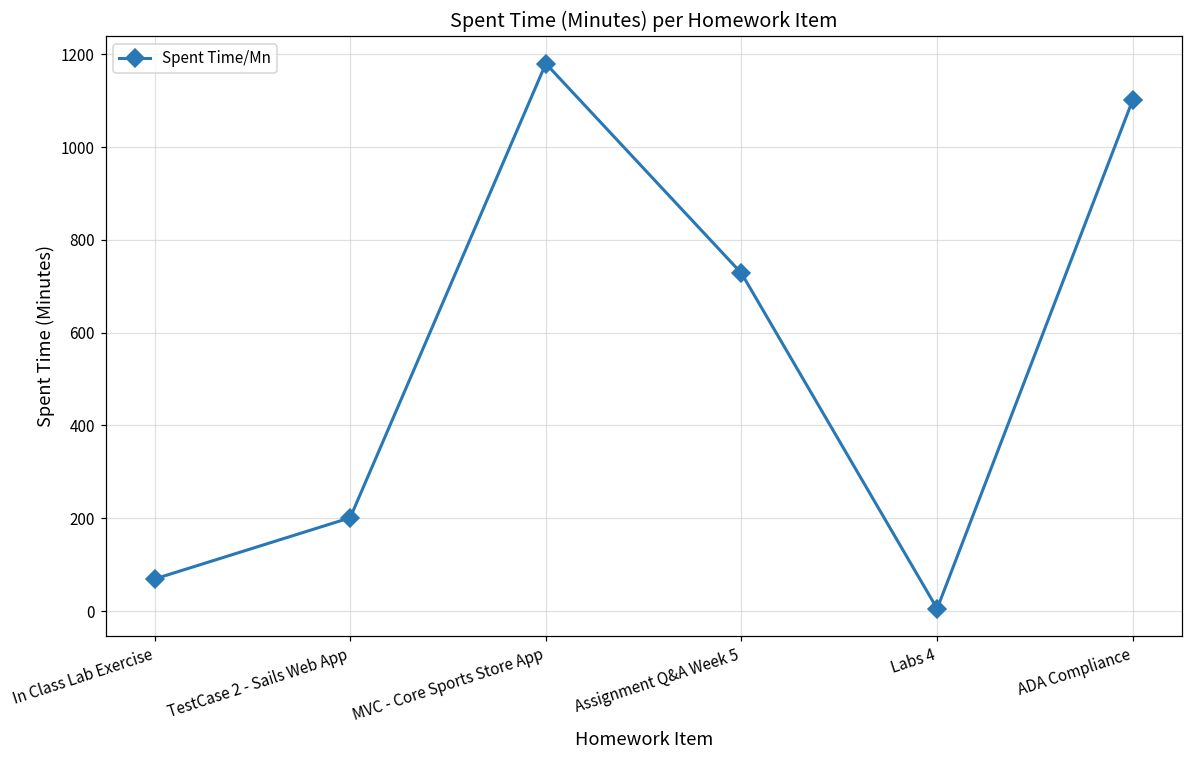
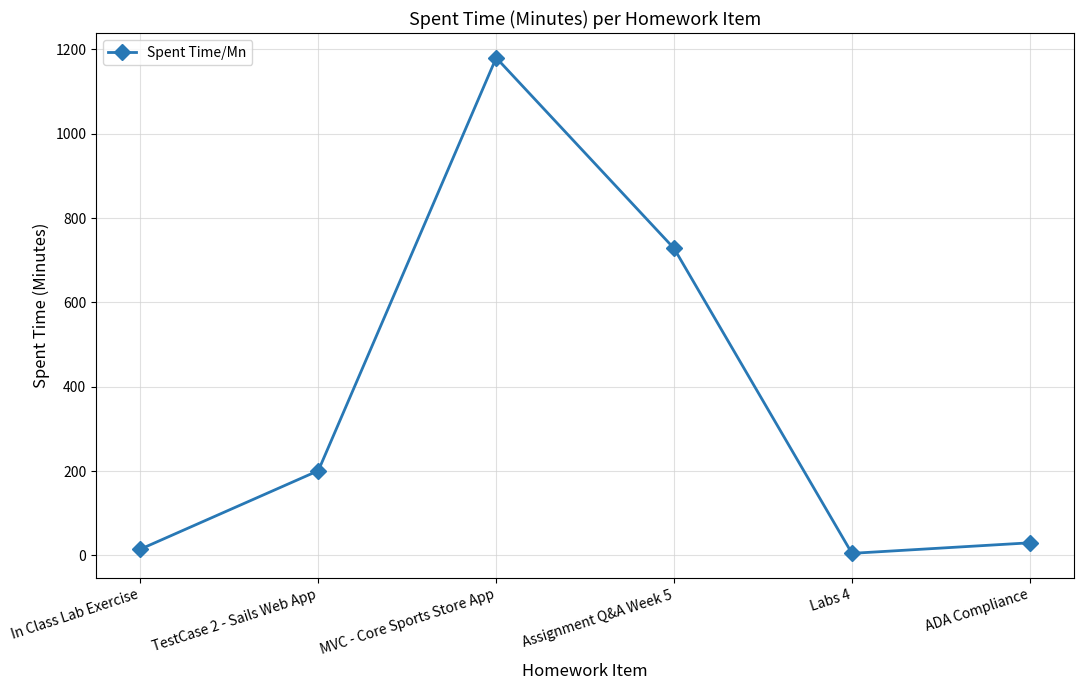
  {
-   "In Class Lab Exercise": 70,
+   "In Class Lab Exercise": 20,
    "TestCase 2 - Sails Web App": 200,
    "MVC - Core Sports Store App": 1180,
    "Assignment Q&A Week 5": 730,
    "Labs 4": 10,
-   "ADA Compliance": 1100
+   "ADA Compliance": 30
  }
